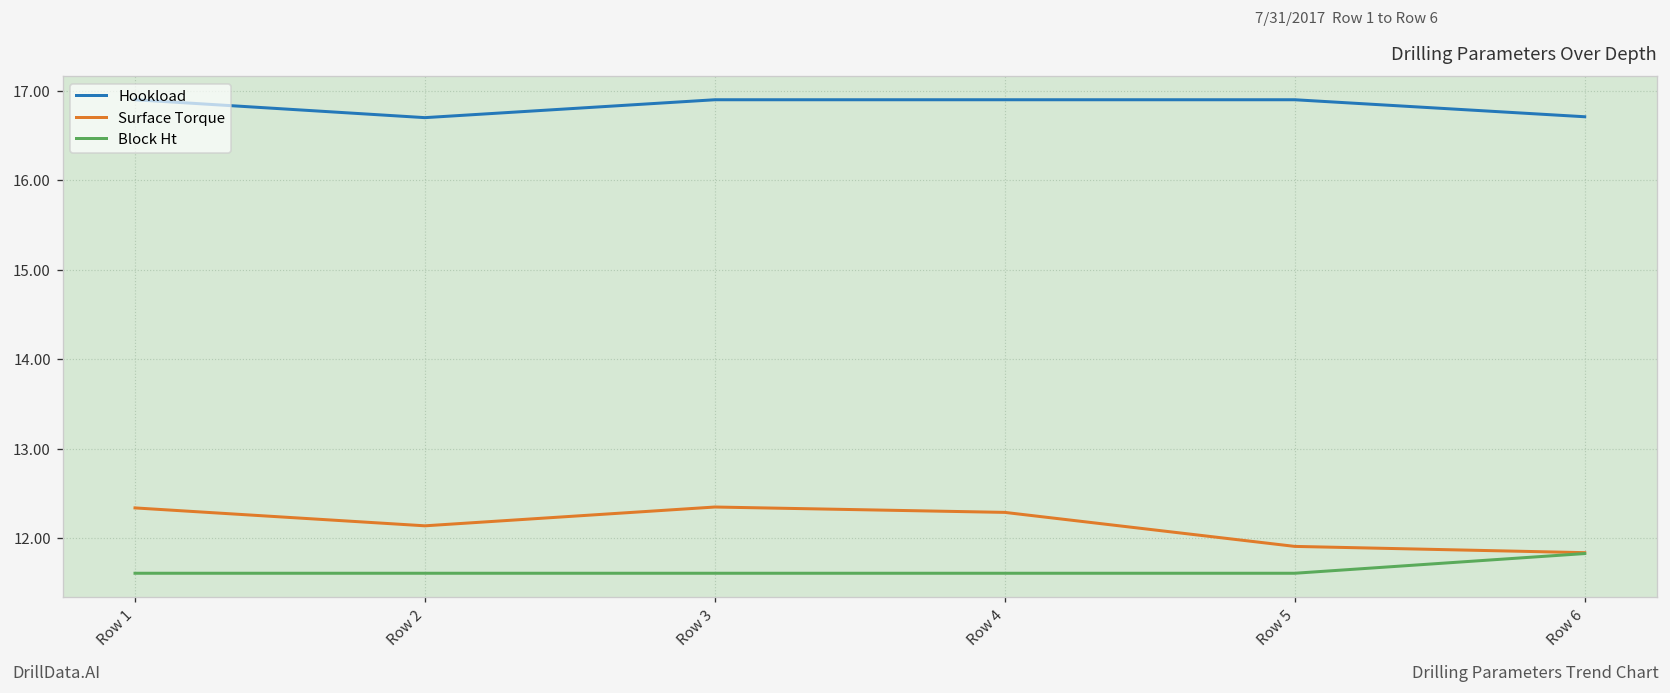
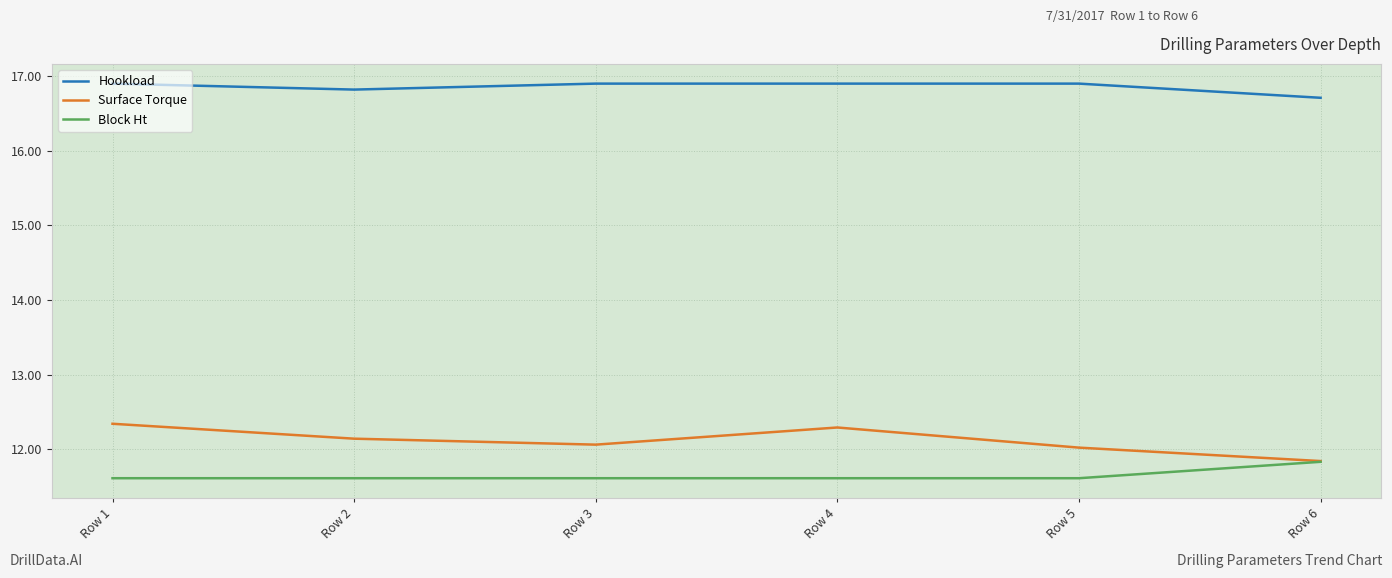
  {
    "Hookload": {
-     "Row 2": 16.7,
+     "Row 2": 16.8,
      "Row 3": 16.9,
      "Row 4": 16.9,
      "Row 5": 16.9,
      "Row 6": 16.7
    },
    "Surface Torque": {
      "Row 1": 12.3,
      "Row 2": 12.1,
-     "Row 3": 12.4,
+     "Row 3": 12.1,
      "Row 4": 12.3,
-     "Row 5": 11.9
+     "Row 5": 12.0
    },
    "Block Ht": {
      "Row 1": 11.6,
      "Row 2": 11.6,
      "Row 3": 11.6,
      "Row 4": 11.6,
      "Row 5": 11.6
    }
  }
